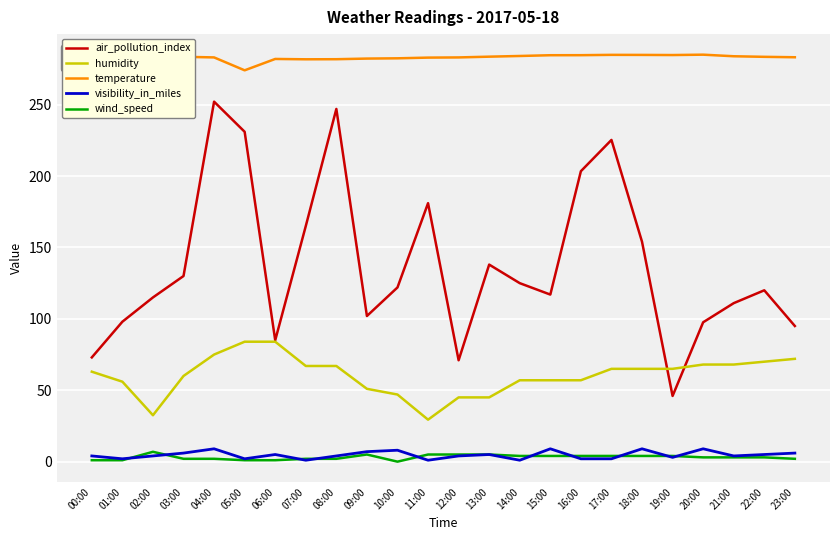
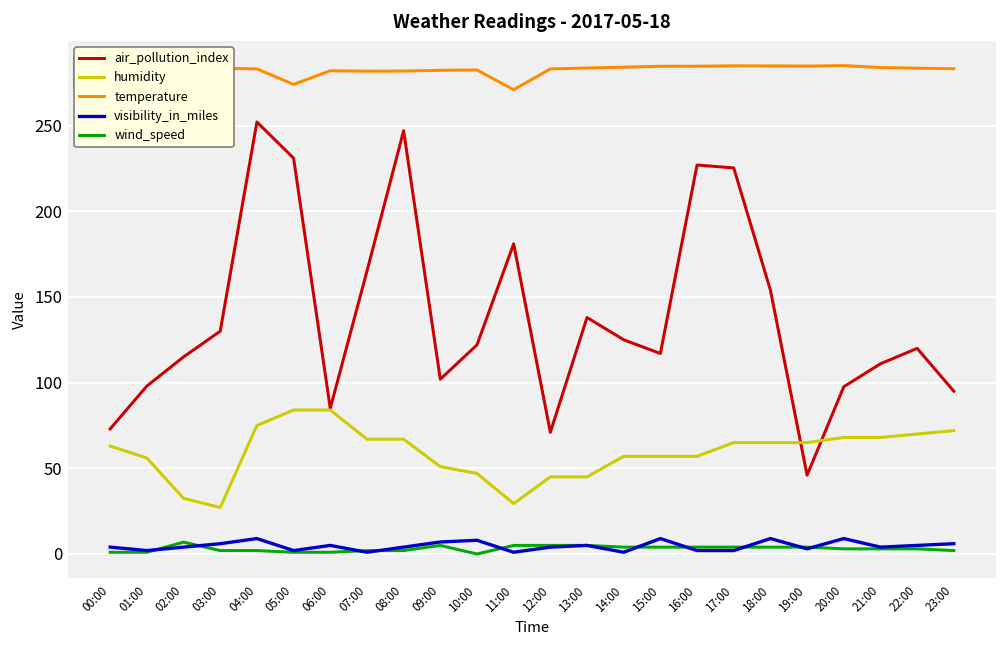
  {
    "air_pollution_index": {
      "00:00": 73,
      "01:00": 98,
      "02:00": 115,
      "03:00": 130,
      "04:00": 252,
      "05:00": 231,
      "07:00": 165,
      "08:00": 247,
      "09:00": 102,
      "10:00": 122,
      "11:00": 181,
      "12:00": 71,
      "13:00": 138,
      "14:00": 125,
      "15:00": 117,
-     "16:00": 203,
+     "16:00": 227,
      "17:00": 225,
      "18:00": 154,
      "19:00": 46,
      "20:00": 98,
      "21:00": 111,
      "22:00": 120,
      "23:00": 95
    },
    "humidity": {
      "00:00": 63,
      "01:00": 56,
      "02:00": 33,
-     "03:00": 60,
+     "03:00": 27,
      "04:00": 75,
      "05:00": 84,
      "07:00": 67,
      "08:00": 67,
      "09:00": 51,
      "10:00": 47,
      "11:00": 29,
      "12:00": 45,
      "13:00": 45,
      "14:00": 57,
      "15:00": 57,
      "16:00": 57,
      "17:00": 65,
      "18:00": 65,
      "19:00": 65,
      "20:00": 68,
      "21:00": 68,
      "22:00": 70,
      "23:00": 72
    },
    "temperature": {
      "04:00": 283,
      "05:00": 274,
      "06:00": 282,
      "07:00": 282,
      "08:00": 282,
      "09:00": 282,
      "10:00": 282,
-     "11:00": 283,
+     "11:00": 271,
      "12:00": 283,
      "13:00": 284,
      "14:00": 284,
      "15:00": 285,
      "16:00": 285,
      "17:00": 285,
      "18:00": 285,
      "19:00": 285,
      "20:00": 285,
      "21:00": 284,
      "22:00": 284,
      "23:00": 283
    },
    "visibility_in_miles": {
      "00:00": 4,
      "02:00": 4,
      "03:00": 6,
      "04:00": 9,
      "06:00": 5,
      "08:00": 4,
      "09:00": 7,
      "10:00": 8,
      "11:00": 1,
      "14:00": 1,
      "15:00": 9,
      "16:00": 2,
      "17:00": 2,
      "18:00": 9,
      "20:00": 9,
      "22:00": 5,
      "23:00": 6
    },
    "wind_speed": {
      "00:00": 1,
      "02:00": 7,
      "03:00": 2,
      "04:00": 2,
      "06:00": 1,
      "08:00": 2,
      "09:00": 5,
      "10:00": 0,
      "11:00": 5,
      "14:00": 4,
      "15:00": 4,
      "16:00": 4,
      "17:00": 4,
      "18:00": 4,
      "20:00": 3,
      "22:00": 3,
      "23:00": 2
    }
  }
